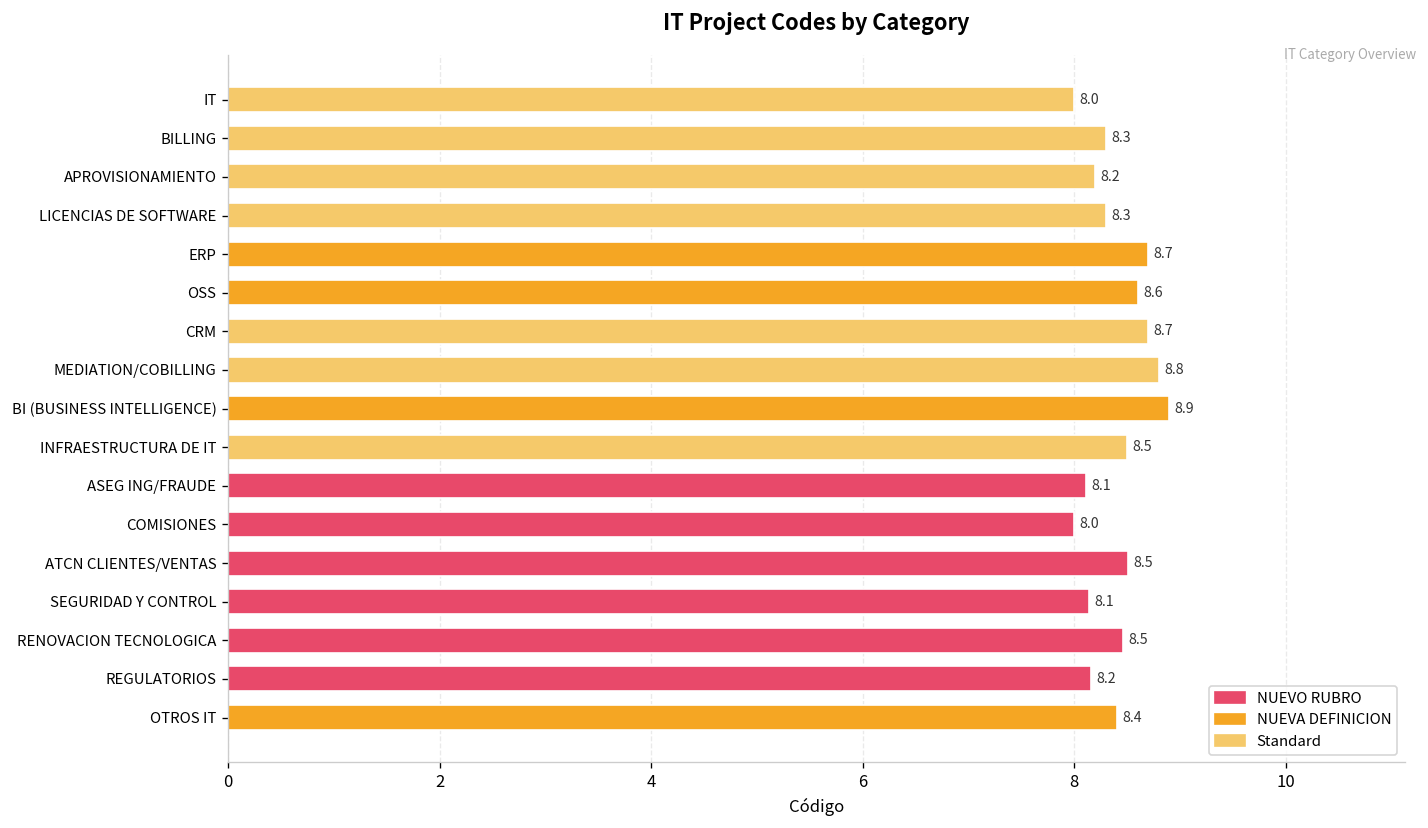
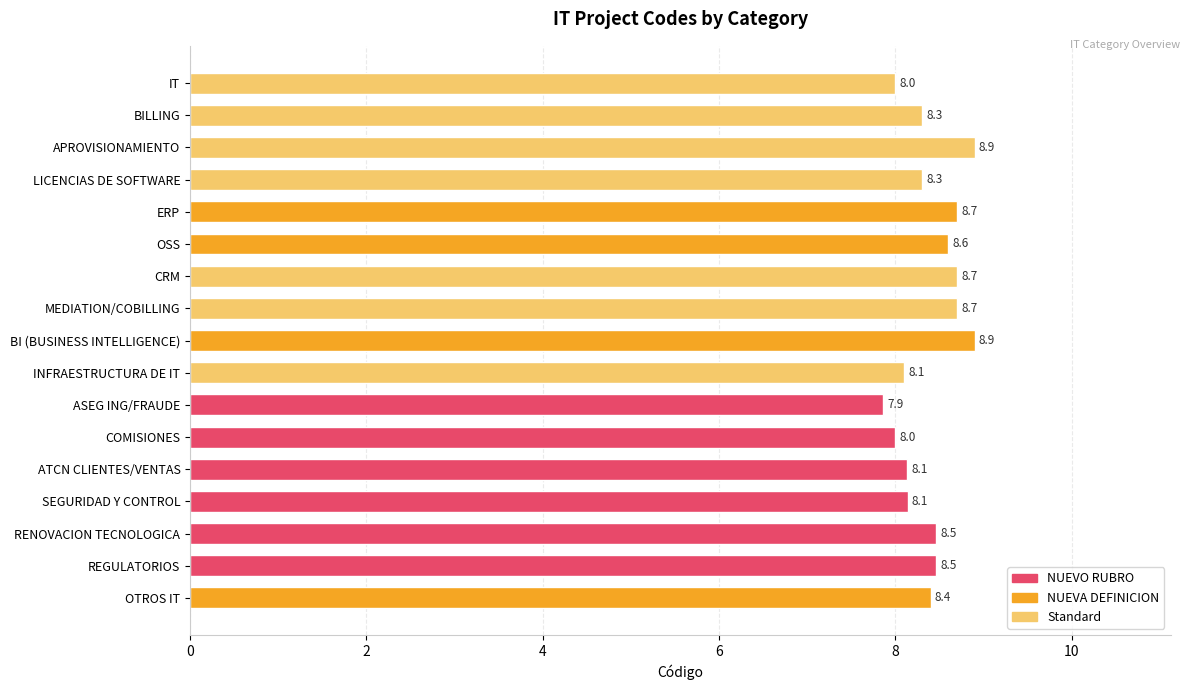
  {
    "IT": 8.0,
    "BILLING": 8.3,
-   "APROVISIONAMIENTO": 8.2,
+   "APROVISIONAMIENTO": 8.9,
    "LICENCIAS DE SOFTWARE": 8.3,
    "ERP": 8.7,
    "OSS": 8.6,
    "CRM": 8.7,
-   "MEDIATION/COBILLING": 8.8,
+   "MEDIATION/COBILLING": 8.7,
    "BI (BUSINESS INTELLIGENCE)": 8.9,
-   "INFRAESTRUCTURA DE IT": 8.5,
-   "ASEG ING/FRAUDE": 8.1,
+   "INFRAESTRUCTURA DE IT": 8.1,
+   "ASEG ING/FRAUDE": 7.9,
    "COMISIONES": 8.0,
-   "ATCN CLIENTES/VENTAS": 8.5,
+   "ATCN CLIENTES/VENTAS": 8.1,
    "SEGURIDAD Y CONTROL": 8.1,
    "RENOVACION TECNOLOGICA": 8.5,
-   "REGULATORIOS": 8.2,
+   "REGULATORIOS": 8.5,
    "OTROS IT": 8.4
  }
